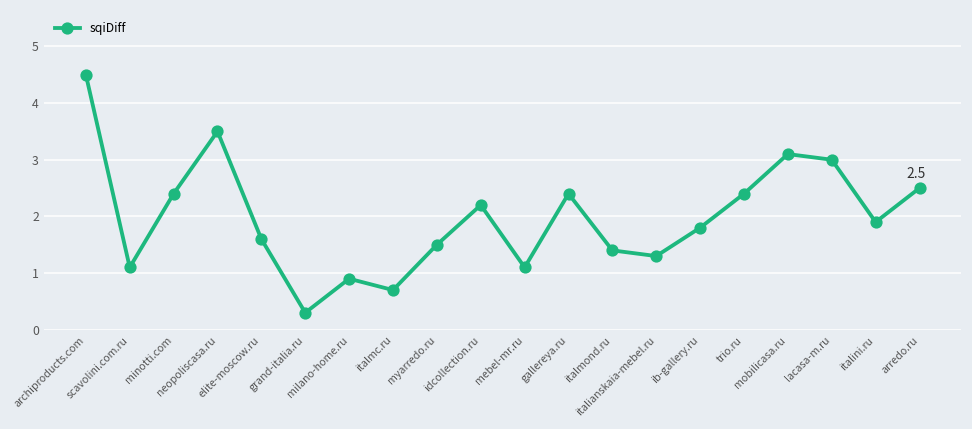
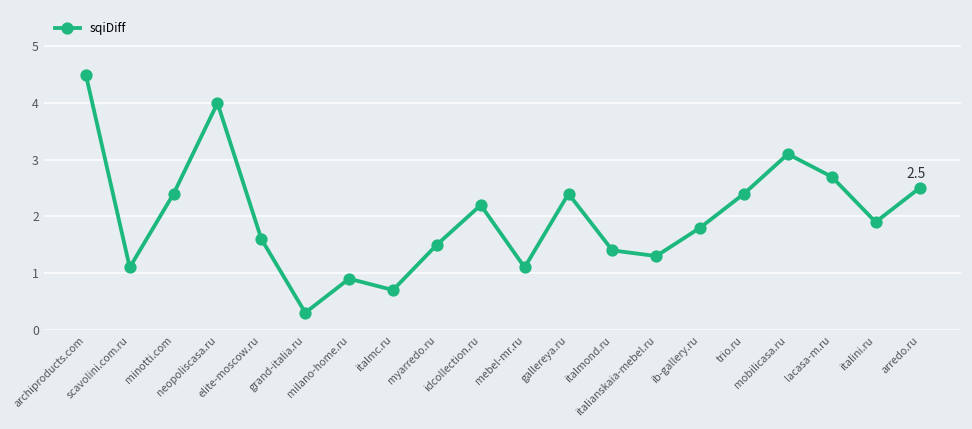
  {
    "archiproducts.com": 4.5,
    "scavolini.com.ru": 1.1,
    "minotti.com": 2.4,
-   "neopoliscasa.ru": 3.5,
+   "neopoliscasa.ru": 4.0,
    "elite-moscow.ru": 1.6,
    "grand-italia.ru": 0.3,
    "milano-home.ru": 0.9,
    "italmc.ru": 0.7,
    "myarredo.ru": 1.5,
    "idcollection.ru": 2.2,
    "mebel-mr.ru": 1.1,
    "gallereya.ru": 2.4,
    "italmond.ru": 1.4,
    "italianskaia-mebel.ru": 1.3,
    "ib-gallery.ru": 1.8,
    "trio.ru": 2.4,
    "mobilicasa.ru": 3.1,
-   "lacasa-m.ru": 3.0,
+   "lacasa-m.ru": 2.7,
    "italini.ru": 1.9
  }
